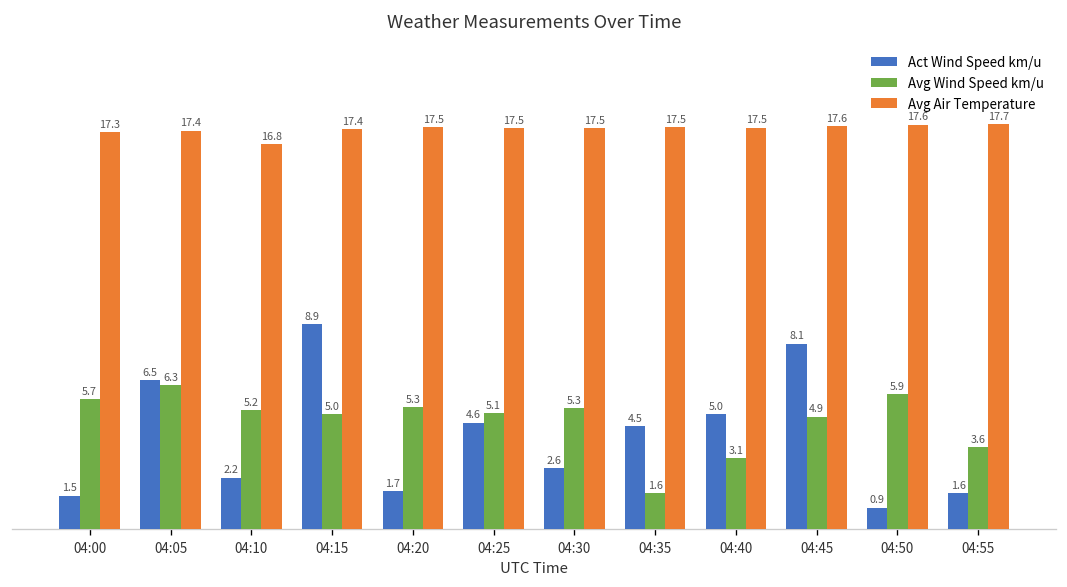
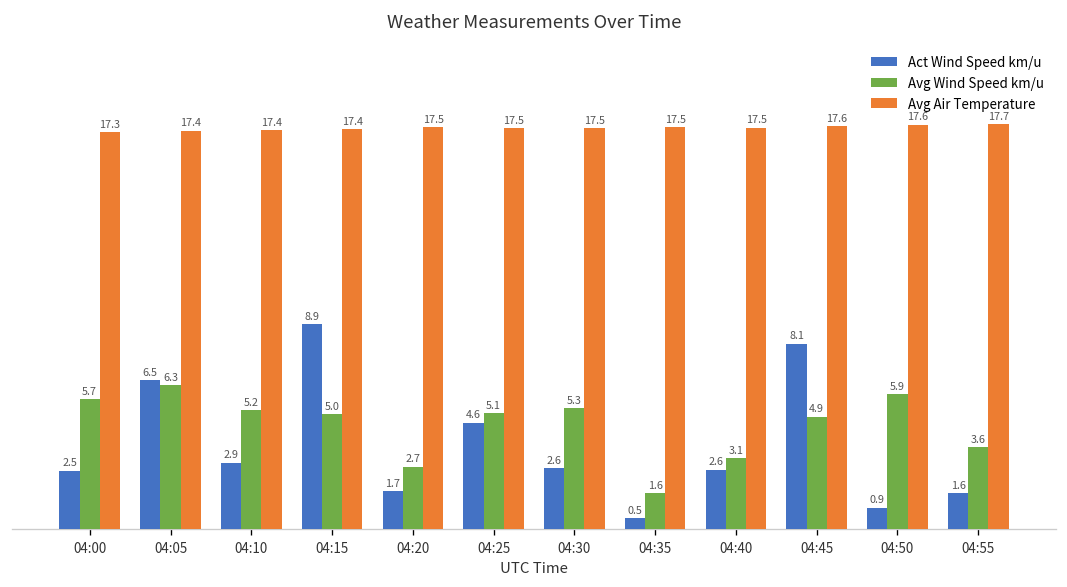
  {
    "Act Wind Speed km/u": {
-     "04:00": 1.5,
+     "04:00": 2.5,
      "04:05": 6.5,
-     "04:10": 2.2,
+     "04:10": 2.9,
      "04:15": 8.9,
      "04:20": 1.7,
      "04:25": 4.6,
      "04:30": 2.6,
-     "04:35": 4.5,
-     "04:40": 5.0,
+     "04:35": 0.5,
+     "04:40": 2.6,
      "04:45": 8.1,
      "04:50": 0.9,
      "04:55": 1.6
    },
    "Avg Wind Speed km/u": {
      "04:00": 5.7,
      "04:05": 6.3,
      "04:10": 5.2,
      "04:15": 5.0,
-     "04:20": 5.3,
+     "04:20": 2.7,
      "04:25": 5.1,
      "04:30": 5.3,
      "04:35": 1.6,
      "04:40": 3.1,
      "04:45": 4.9,
      "04:50": 5.9,
      "04:55": 3.6
    },
    "Avg Air Temperature": {
      "04:00": 17.3,
      "04:05": 17.4,
-     "04:10": 16.8,
+     "04:10": 17.4,
      "04:15": 17.4,
      "04:20": 17.5,
      "04:25": 17.5,
      "04:30": 17.5,
      "04:35": 17.5,
      "04:40": 17.5,
      "04:45": 17.6,
      "04:50": 17.6,
      "04:55": 17.7
    }
  }
